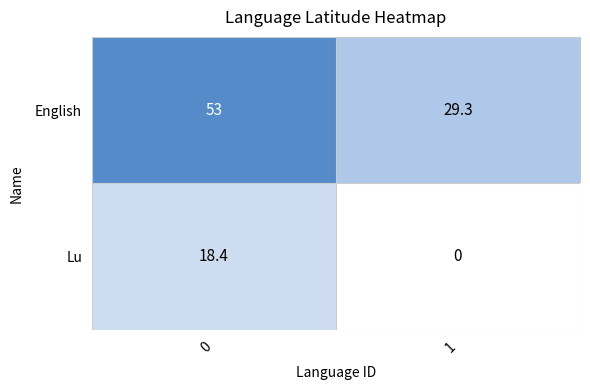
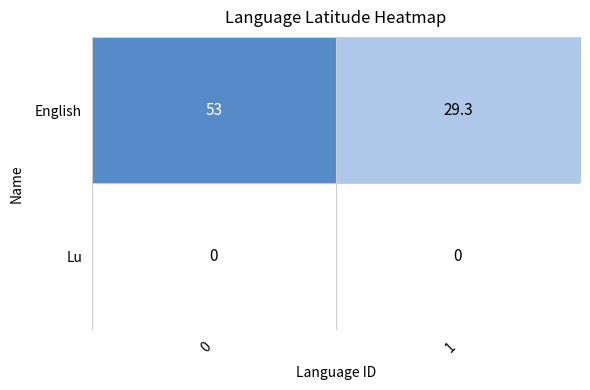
  {
    "English": {
      "0": 53,
      "1": 29.3
    },
    "Lu": {
-     "0": 18.4,
+     "0": 0,
      "1": 0
    }
  }
